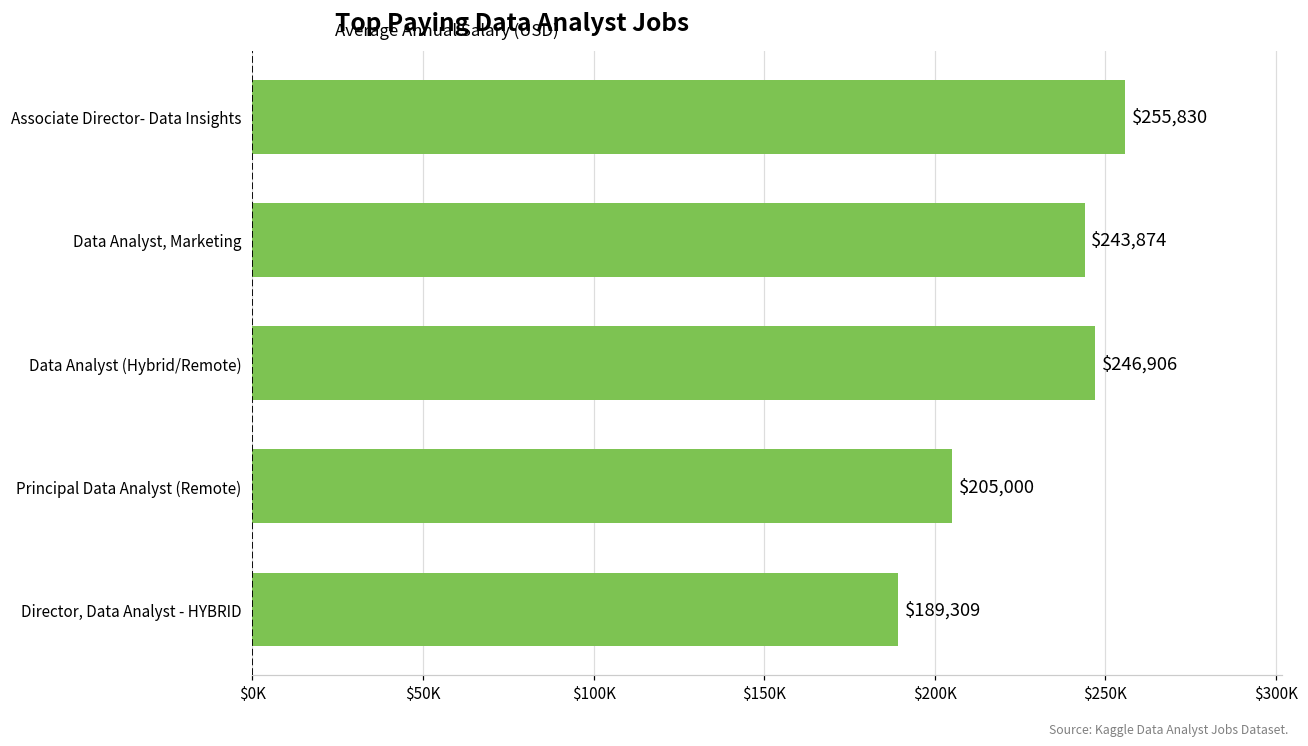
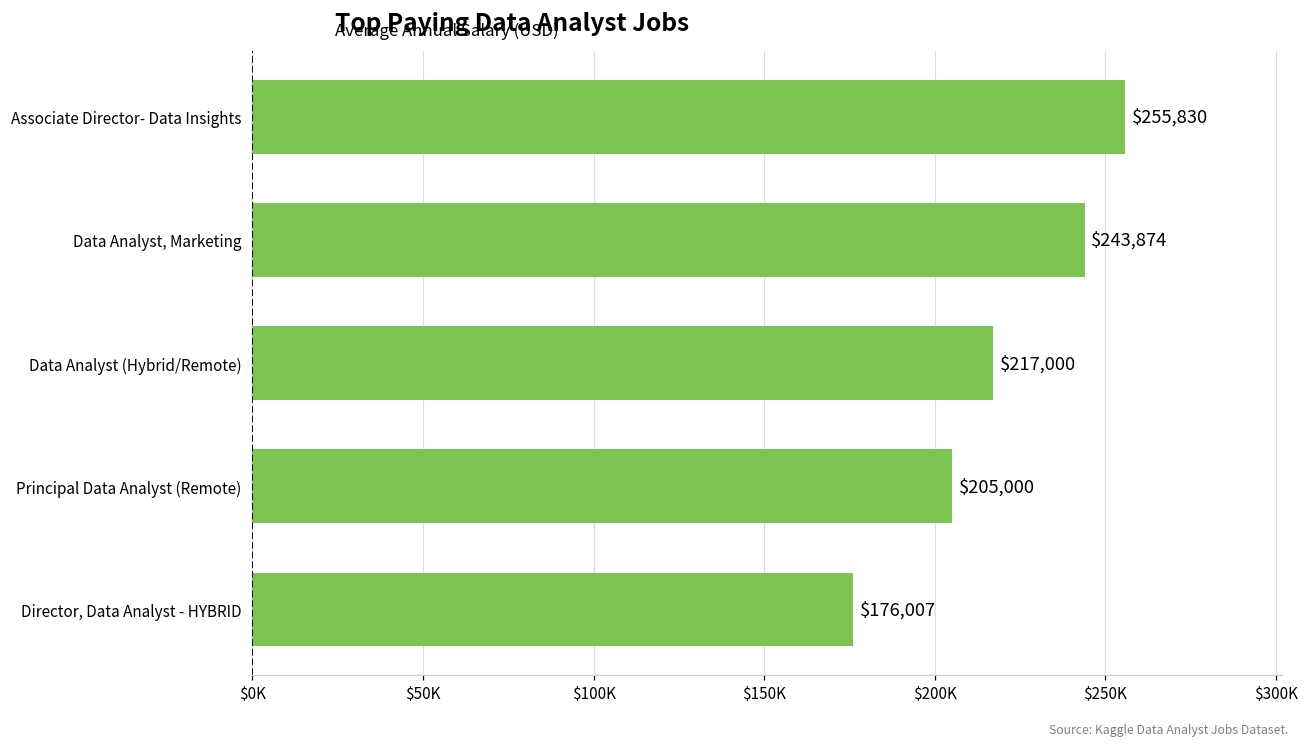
  {
    "Associate Director- Data Insights": "$255,830",
    "Data Analyst, Marketing": "$243,874",
-   "Data Analyst (Hybrid/Remote)": "$246,906",
+   "Data Analyst (Hybrid/Remote)": "$217,000",
    "Principal Data Analyst (Remote)": "$205,000",
-   "Director, Data Analyst - HYBRID": "$189,309"
+   "Director, Data Analyst - HYBRID": "$176,007"
  }
